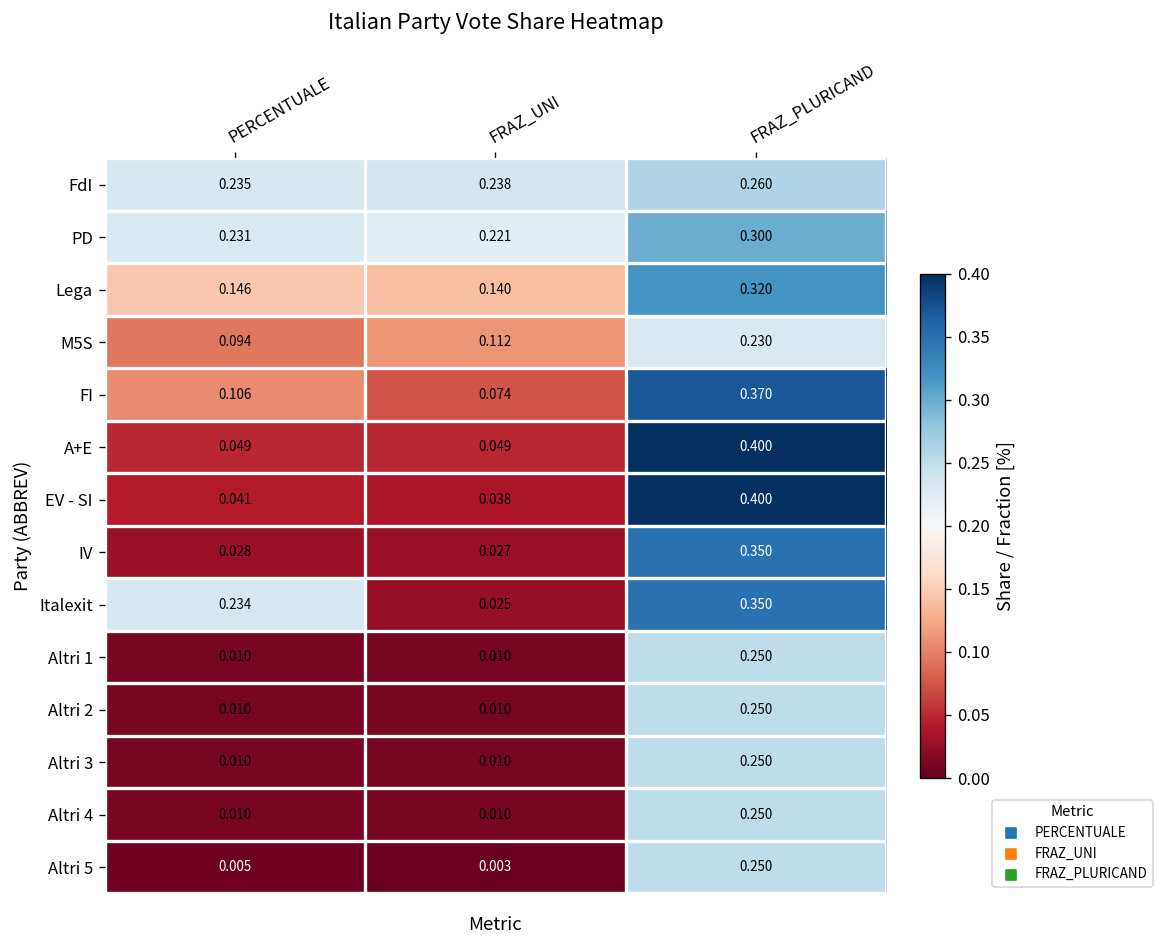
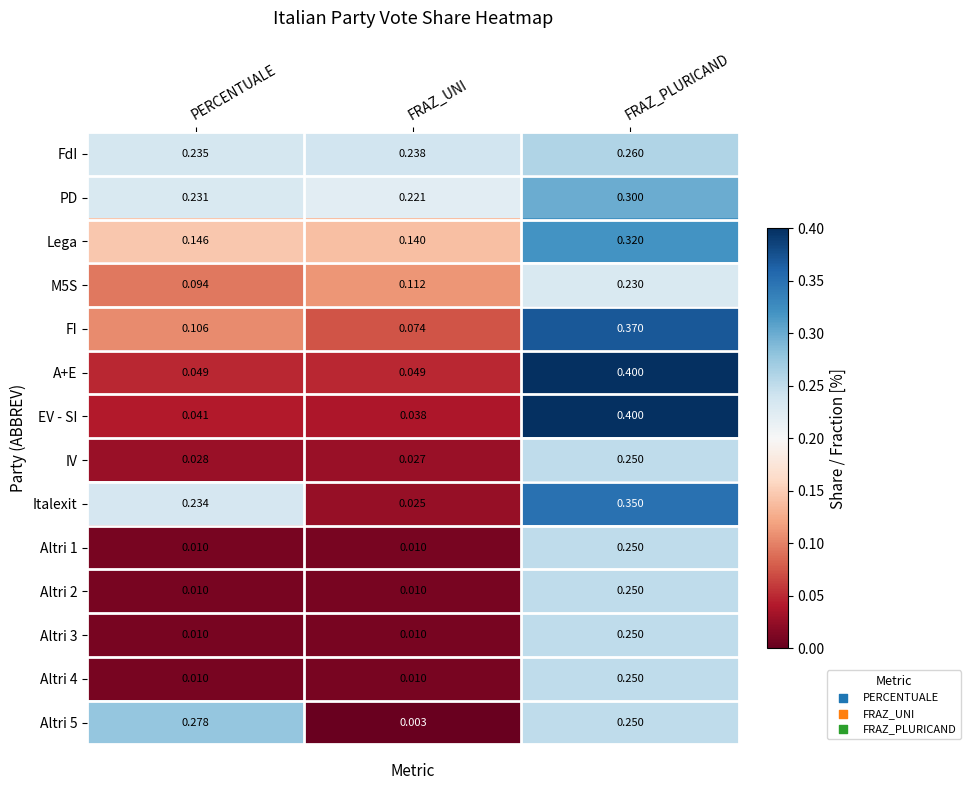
  {
    "FdI": {
      "PERCENTUALE": 0.235,
      "FRAZ_UNI": 0.238,
      "FRAZ_PLURICAND": 0.260
    },
    "PD": {
      "PERCENTUALE": 0.231,
      "FRAZ_UNI": 0.221,
      "FRAZ_PLURICAND": 0.300
    },
    "Lega": {
      "PERCENTUALE": 0.146,
      "FRAZ_UNI": 0.140,
      "FRAZ_PLURICAND": 0.320
    },
    "M5S": {
      "PERCENTUALE": 0.094,
      "FRAZ_UNI": 0.112,
      "FRAZ_PLURICAND": 0.230
    },
    "FI": {
      "PERCENTUALE": 0.106,
      "FRAZ_UNI": 0.074,
      "FRAZ_PLURICAND": 0.370
    },
    "A+E": {
      "PERCENTUALE": 0.049,
      "FRAZ_UNI": 0.049,
      "FRAZ_PLURICAND": 0.400
    },
    "EV - SI": {
      "PERCENTUALE": 0.041,
      "FRAZ_UNI": 0.038,
      "FRAZ_PLURICAND": 0.400
    },
    "IV": {
      "PERCENTUALE": 0.028,
      "FRAZ_UNI": 0.027,
-     "FRAZ_PLURICAND": 0.350
+     "FRAZ_PLURICAND": 0.250
    },
    "Italexit": {
      "PERCENTUALE": 0.234,
      "FRAZ_UNI": 0.025,
      "FRAZ_PLURICAND": 0.350
    },
    "Altri 1": {
      "PERCENTUALE": 0.010,
      "FRAZ_UNI": 0.010,
      "FRAZ_PLURICAND": 0.250
    },
    "Altri 2": {
      "PERCENTUALE": 0.010,
      "FRAZ_UNI": 0.010,
      "FRAZ_PLURICAND": 0.250
    },
    "Altri 3": {
      "PERCENTUALE": 0.010,
      "FRAZ_UNI": 0.010,
      "FRAZ_PLURICAND": 0.250
    },
    "Altri 4": {
      "PERCENTUALE": 0.010,
      "FRAZ_UNI": 0.010,
      "FRAZ_PLURICAND": 0.250
    },
    "Altri 5": {
-     "PERCENTUALE": 0.005,
+     "PERCENTUALE": 0.278,
      "FRAZ_UNI": 0.003,
      "FRAZ_PLURICAND": 0.250
    }
  }
